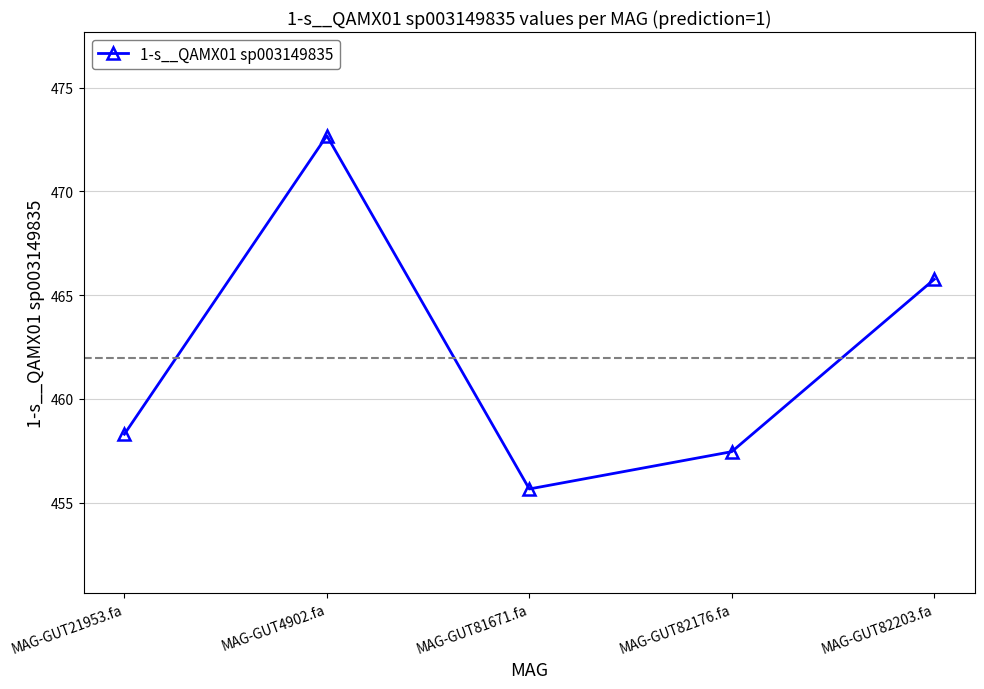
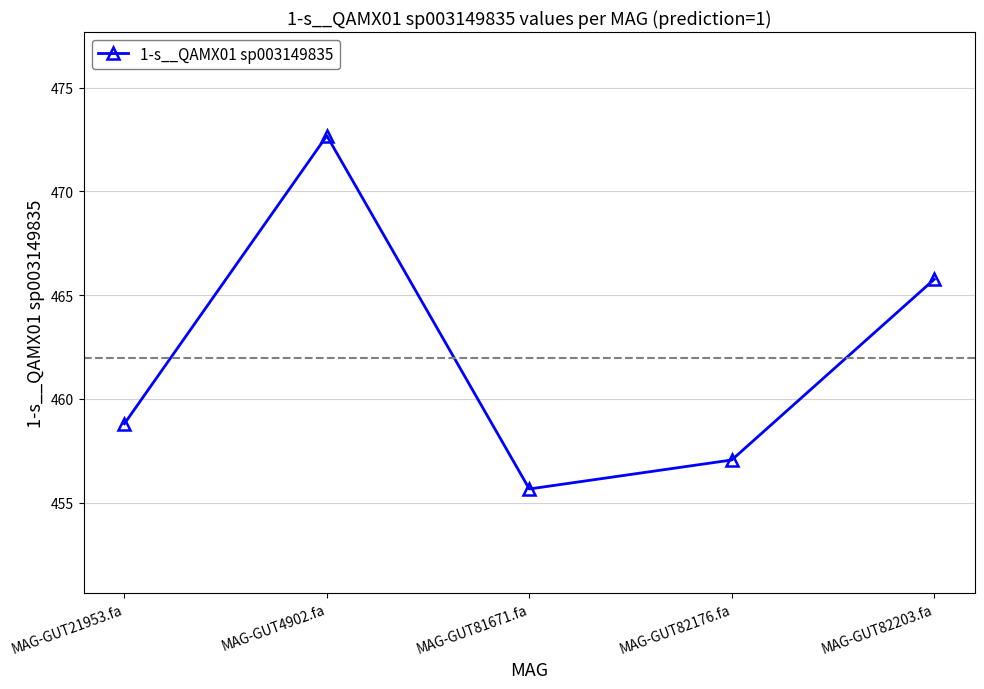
  {
-   "MAG-GUT21953.fa": 458.3,
+   "MAG-GUT21953.fa": 458.8,
    "MAG-GUT4902.fa": 472.7,
    "MAG-GUT81671.fa": 455.7,
-   "MAG-GUT82176.fa": 457.5,
+   "MAG-GUT82176.fa": 457.1,
    "MAG-GUT82203.fa": 465.8
  }
